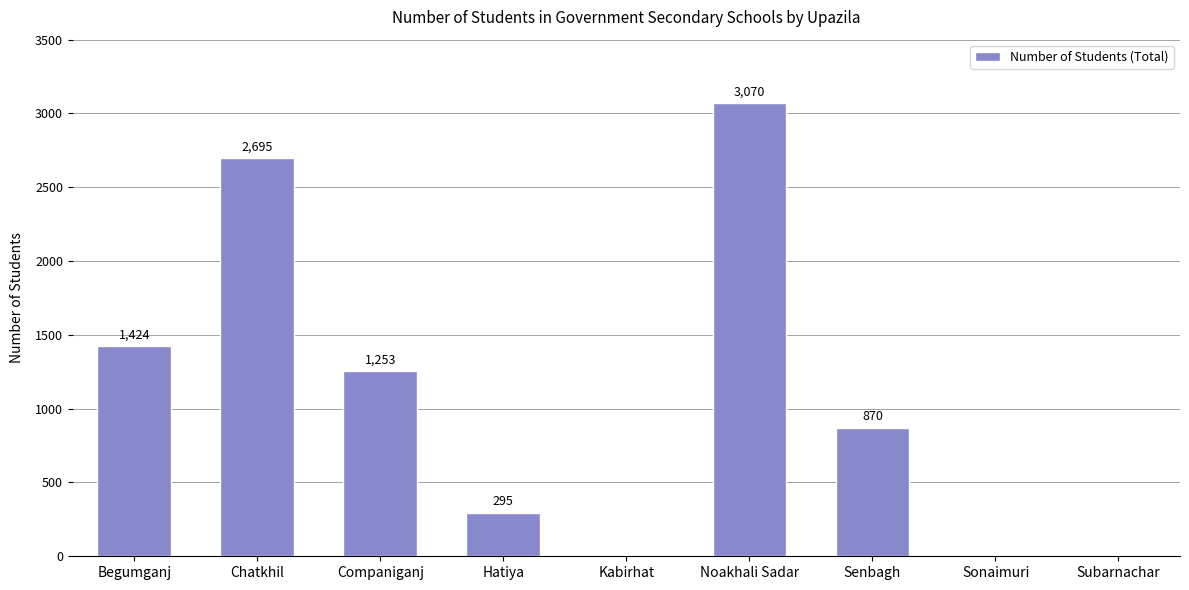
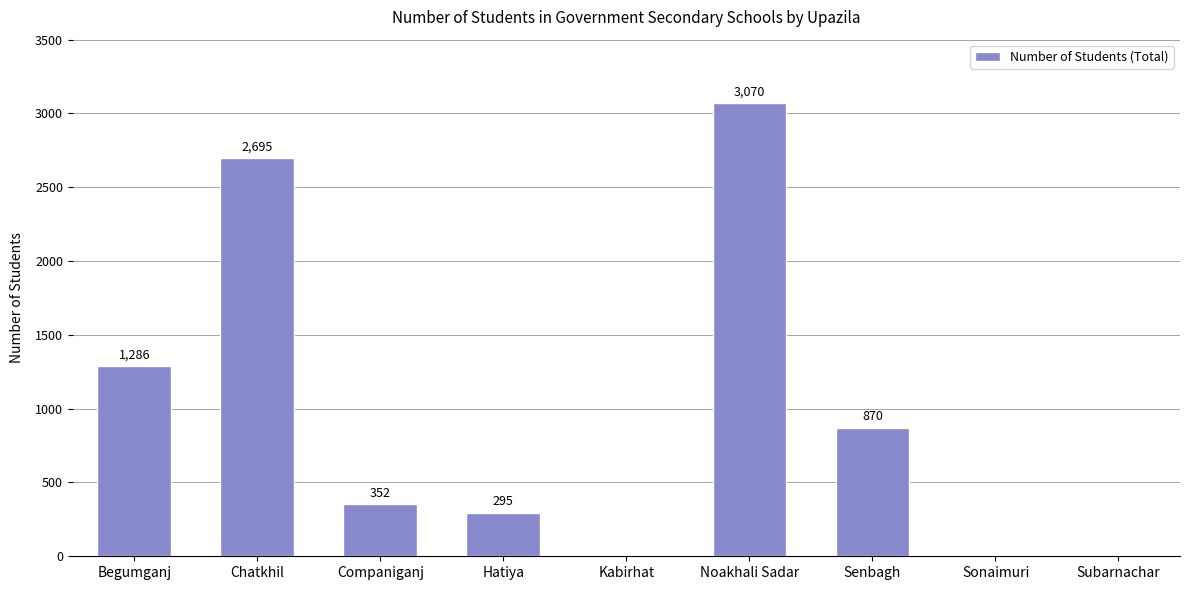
  {
-   "Begumganj": "1,424",
+   "Begumganj": "1,286",
    "Chatkhil": "2,695",
-   "Companiganj": "1,253",
+   "Companiganj": "352",
    "Hatiya": "295",
    "Noakhali Sadar": "3,070",
    "Senbagh": "870"
  }
